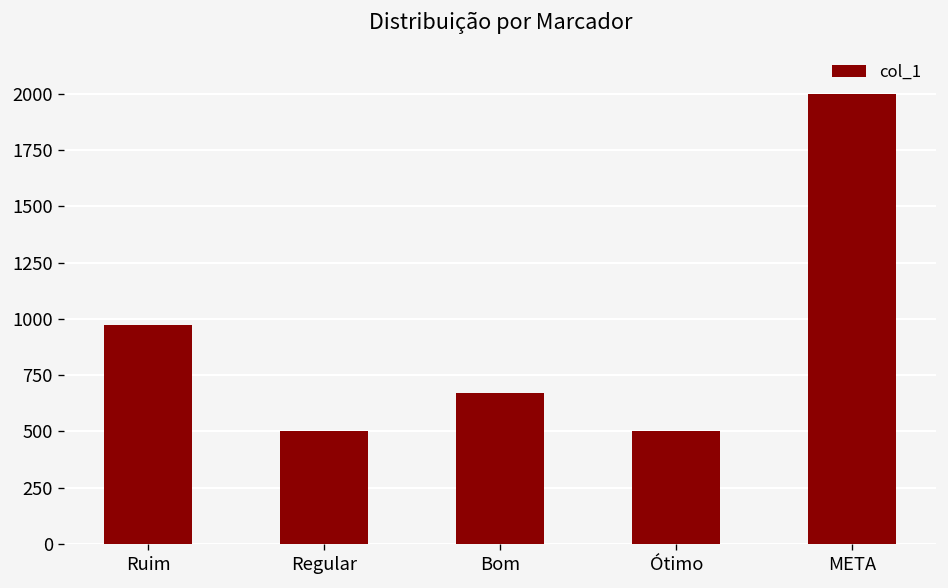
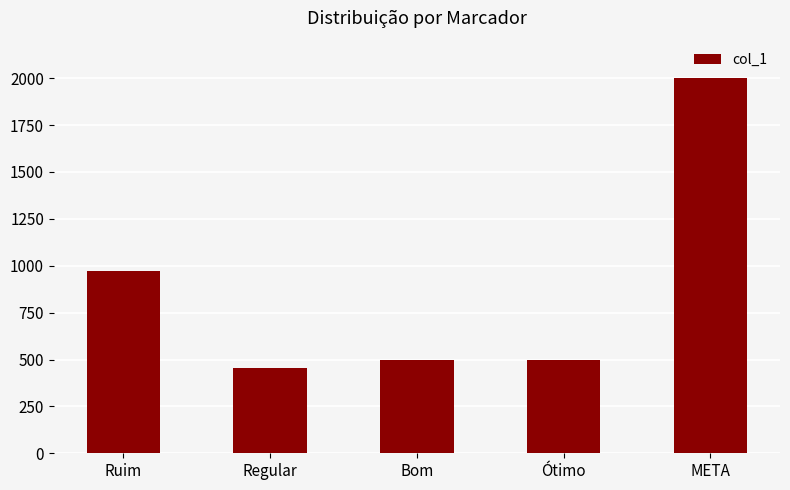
  {
    "Ruim": 970,
-   "Regular": 500,
-   "Bom": 670,
+   "Regular": 460,
+   "Bom": 500,
    "Ótimo": 500,
    "META": 2000
  }
